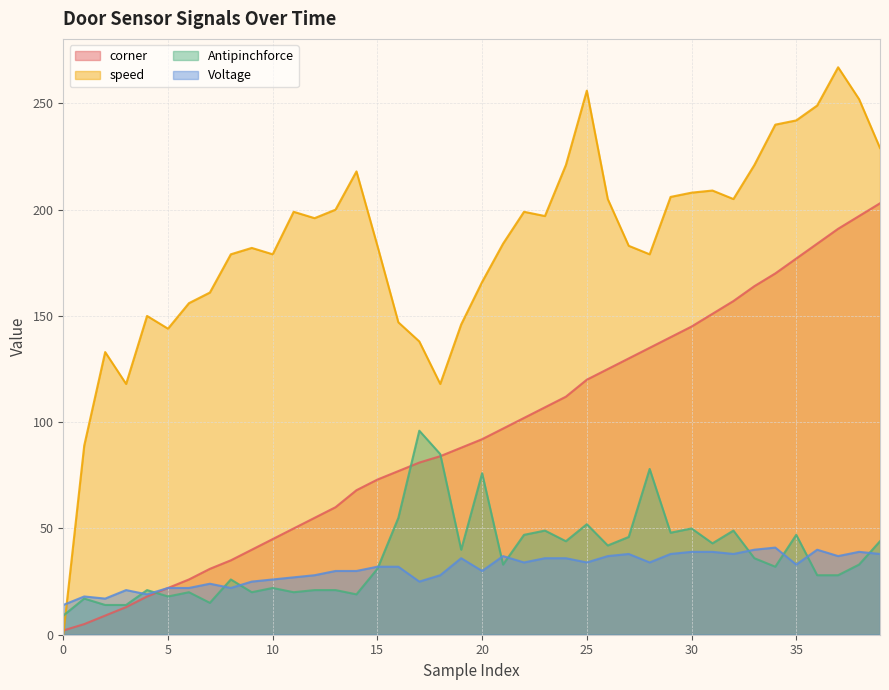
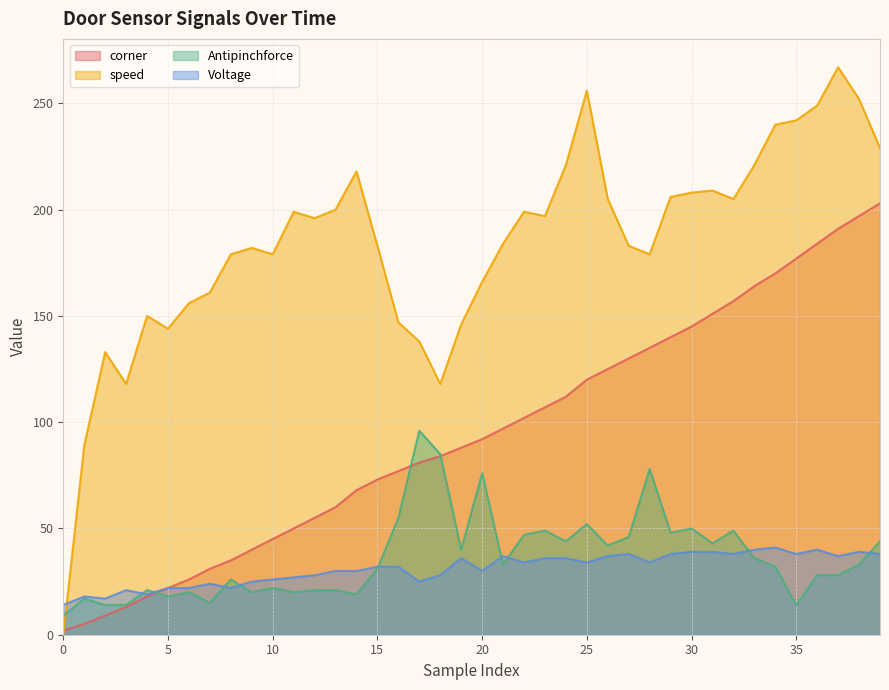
  {
    "corner": {
      "0": 2,
      "10": 45,
      "15": 73,
      "20": 92,
      "25": 120,
      "30": 145,
      "35": 177
    },
    "speed": {
      "0": 0,
      "5": 144,
      "10": 179,
      "15": 183,
      "20": 166,
      "25": 256,
      "30": 208,
      "35": 242
    },
    "Antipinchforce": {
      "0": 9,
      "5": 18,
      "10": 22,
      "20": 76,
      "25": 52,
      "30": 50,
-     "35": 47
+     "35": 14
    },
    "Voltage": {
      "0": 14,
      "10": 26,
      "20": 30,
      "25": 34,
      "30": 39,
-     "35": 33
+     "35": 38
    }
  }
